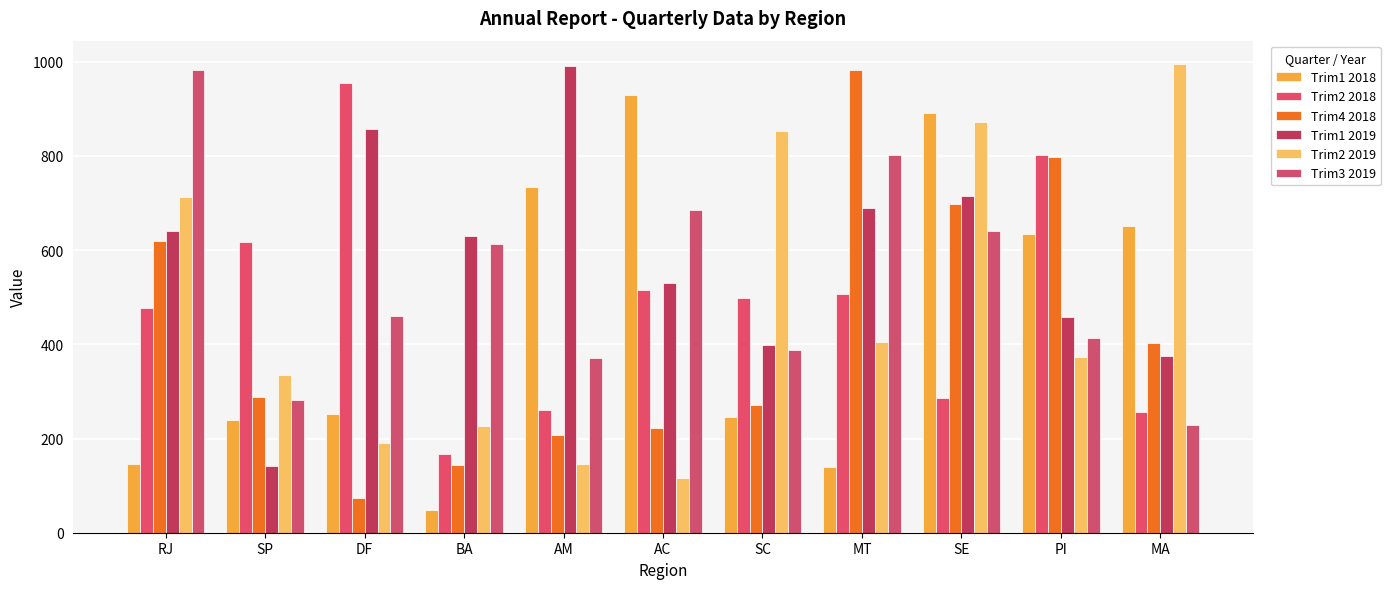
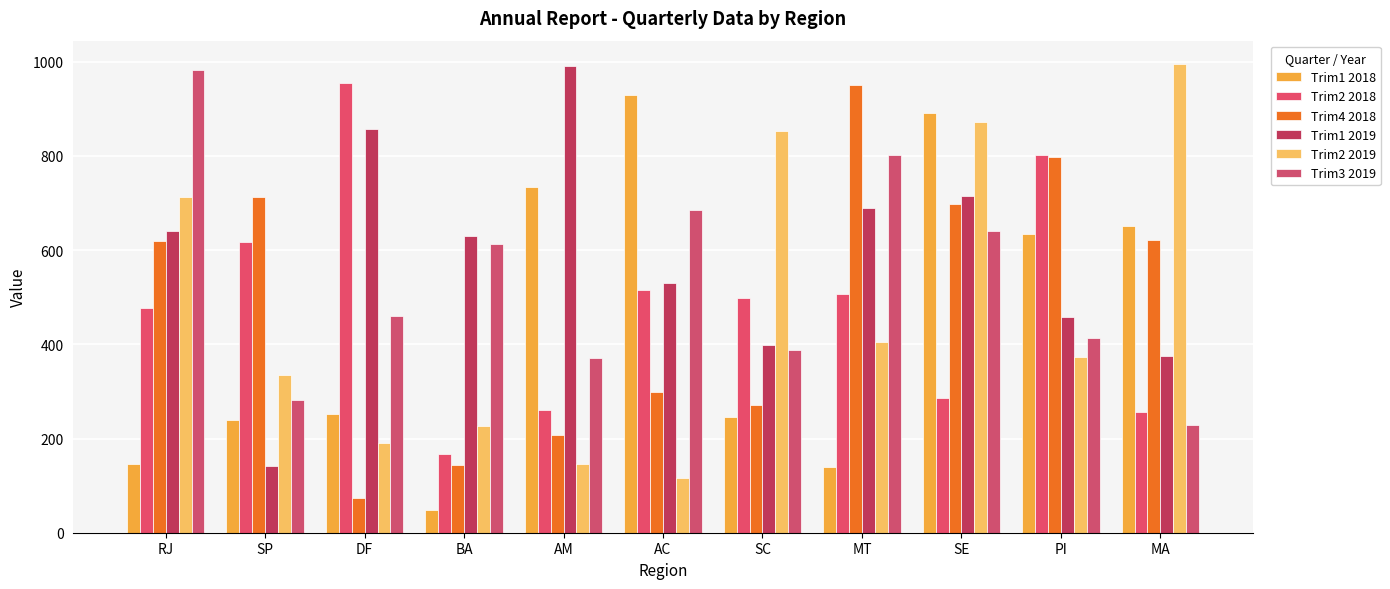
  {
    "Trim4 2018": {
      "RJ": 620,
-     "SP": 290,
+     "SP": 710,
      "DF": 70,
      "BA": 140,
      "AM": 210,
-     "AC": 220,
+     "AC": 300,
      "SC": 270,
-     "MT": 980,
+     "MT": 950,
      "SE": 700,
      "PI": 800,
-     "MA": 400
+     "MA": 620
    }
  }
